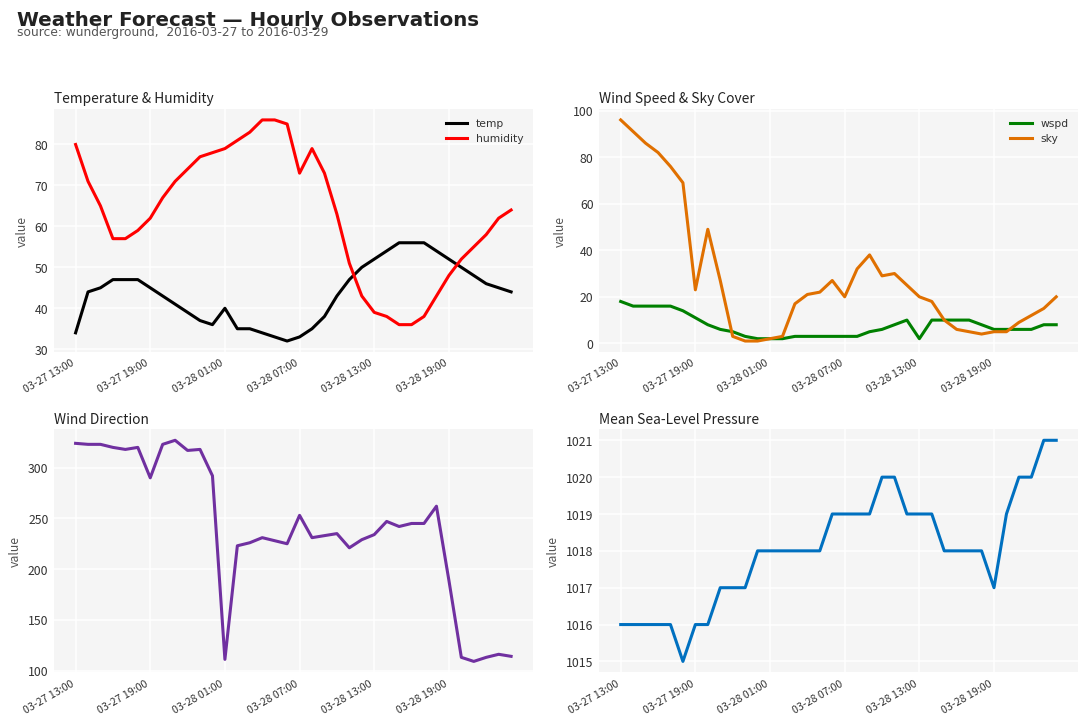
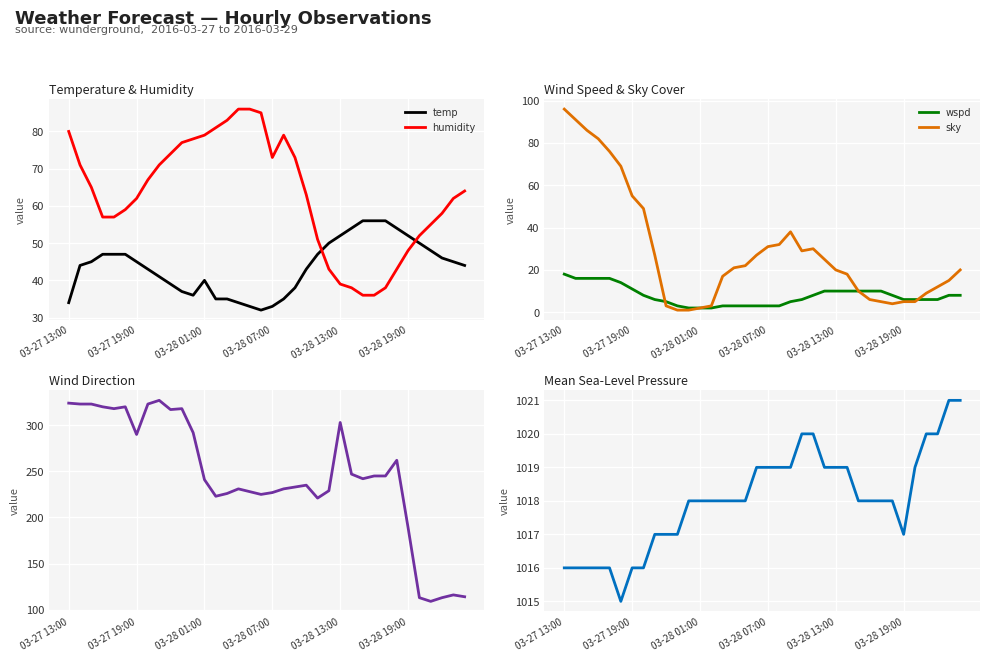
  {
    "Temperature & Humidity": {
      "temp": {
        "03-27 13:00": 34,
        "03-27 19:00": 45,
        "03-28 01:00": 40,
        "03-28 07:00": 33,
        "03-28 13:00": 52,
        "03-28 19:00": 52
      },
      "humidity": {
        "03-27 13:00": 80,
        "03-27 19:00": 62,
        "03-28 01:00": 79,
        "03-28 07:00": 73,
        "03-28 13:00": 39,
        "03-28 19:00": 48
      }
    },
    "Wind Speed & Sky Cover": {
      "wspd": {
        "03-27 13:00": 18,
        "03-27 19:00": 11,
        "03-28 07:00": 3,
-       "03-28 13:00": 2
+       "03-28 13:00": 10
      },
      "sky": {
        "03-27 13:00": 96,
-       "03-27 19:00": 23,
-       "03-28 07:00": 20,
+       "03-27 19:00": 55,
+       "03-28 07:00": 31,
        "03-28 13:00": 20
      }
    },
    "Wind Direction": {
      "03-27 13:00": 320,
      "03-27 19:00": 290,
-     "03-28 01:00": 110,
-     "03-28 07:00": 250,
-     "03-28 13:00": 230,
+     "03-28 01:00": 240,
+     "03-28 07:00": 230,
+     "03-28 13:00": 300,
      "03-28 19:00": 190
    },
    "Mean Sea-Level Pressure": {
      "03-27 13:00": 1016.0,
      "03-27 19:00": 1016.0,
      "03-28 01:00": 1018.0,
      "03-28 07:00": 1019.0,
      "03-28 13:00": 1019.0,
      "03-28 19:00": 1017.0
    }
  }
